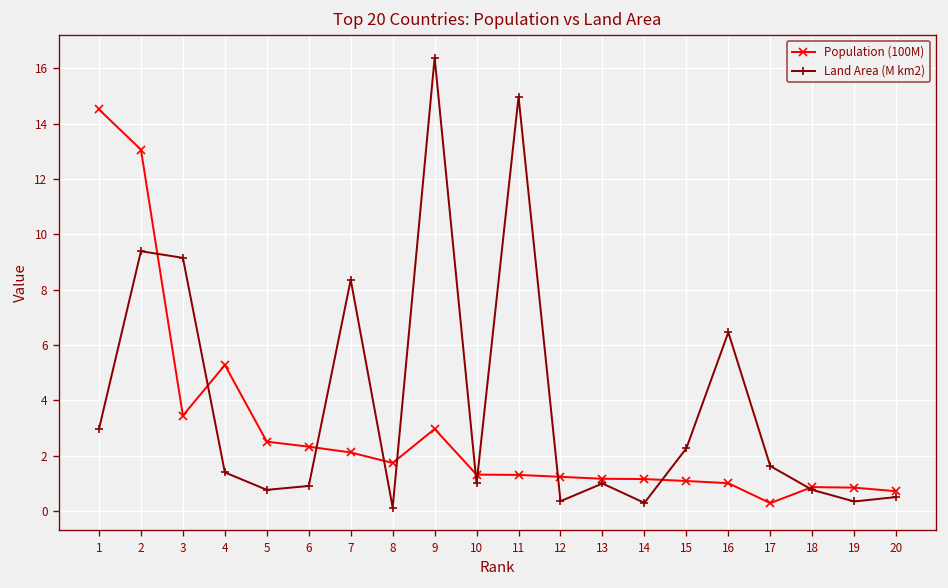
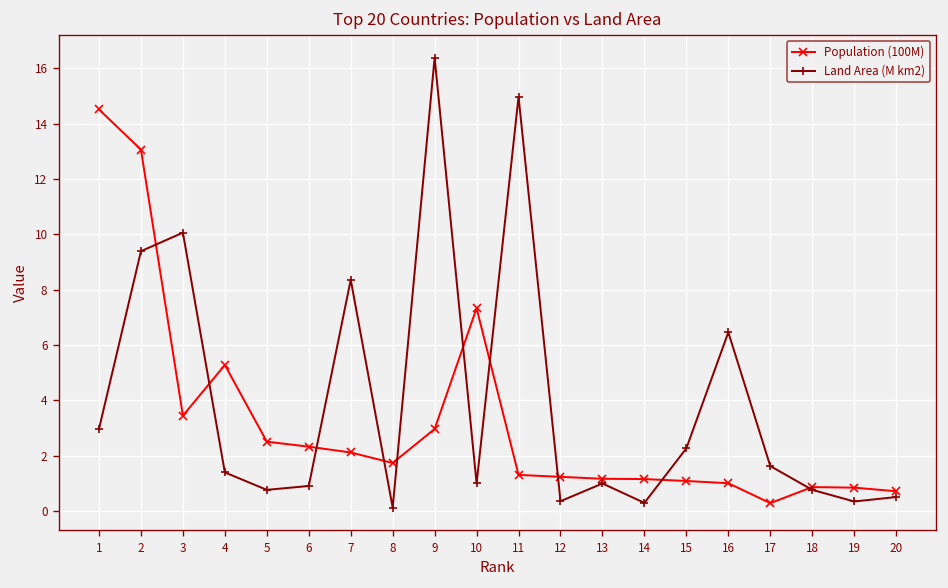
  {
    "Population (100M)": {
      "1": 14.5,
      "2": 13.1,
      "3": 3.5,
      "4": 5.3,
      "5": 2.5,
      "6": 2.3,
      "7": 2.1,
      "8": 1.7,
      "9": 3.0,
-     "10": 1.3,
+     "10": 7.3,
      "11": 1.3,
      "12": 1.2,
      "13": 1.2,
      "14": 1.2,
      "15": 1.1,
      "16": 1.0,
      "17": 0.3,
      "19": 0.9,
      "20": 0.7
    },
    "Land Area (M km2)": {
      "1": 3.0,
      "2": 9.4,
-     "3": 9.2,
+     "3": 10.1,
      "4": 1.4,
      "5": 0.8,
      "6": 0.9,
      "7": 8.4,
      "8": 0.1,
      "9": 16.4,
      "10": 1.0,
      "11": 15.0,
      "12": 0.4,
      "13": 1.0,
      "14": 0.3,
      "15": 2.3,
      "16": 6.5,
      "17": 1.6,
      "19": 0.4,
      "20": 0.5
    }
  }
